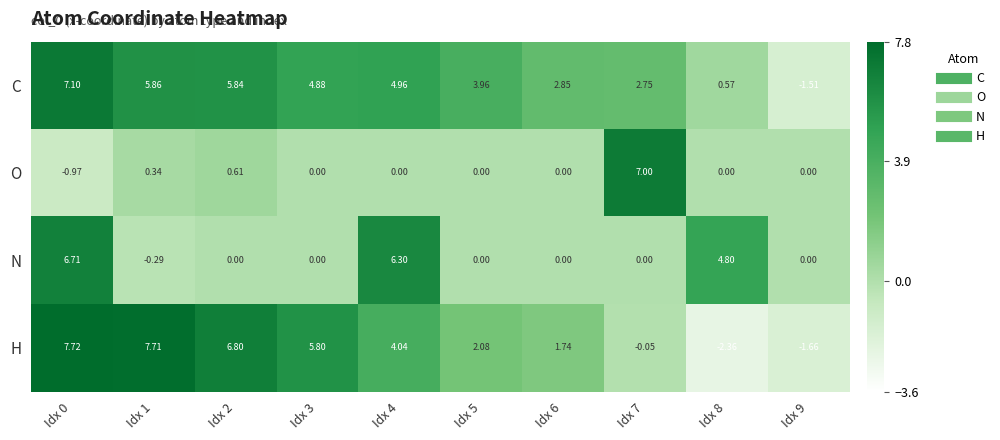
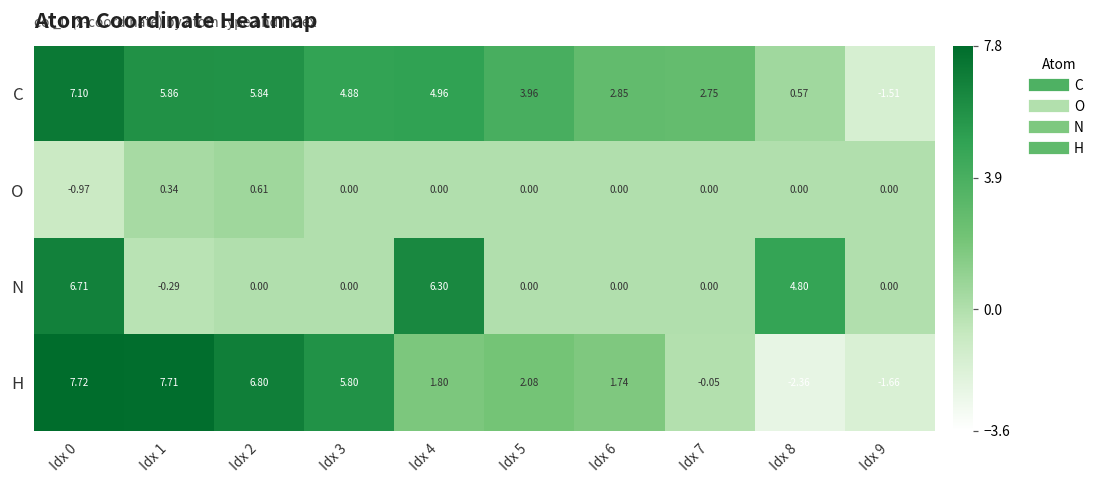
  {
    "C": {
      "Idx 0": 7.10,
      "Idx 1": 5.86,
      "Idx 2": 5.84,
      "Idx 3": 4.88,
      "Idx 4": 4.96,
      "Idx 5": 3.96,
      "Idx 6": 2.85,
      "Idx 7": 2.75,
      "Idx 8": 0.57
    },
    "O": {
      "Idx 0": -0.97,
      "Idx 1": 0.34,
      "Idx 2": 0.61,
      "Idx 3": 0.00,
      "Idx 4": 0.00,
      "Idx 5": 0.00,
      "Idx 6": 0.00,
-     "Idx 7": 7.00,
+     "Idx 7": 0.00,
      "Idx 8": 0.00,
      "Idx 9": 0.00
    },
    "N": {
      "Idx 0": 6.71,
      "Idx 1": -0.29,
      "Idx 2": 0.00,
      "Idx 3": 0.00,
      "Idx 4": 6.30,
      "Idx 5": 0.00,
      "Idx 6": 0.00,
      "Idx 7": 0.00,
      "Idx 8": 4.80,
      "Idx 9": 0.00
    },
    "H": {
      "Idx 0": 7.72,
      "Idx 1": 7.71,
      "Idx 2": 6.80,
      "Idx 3": 5.80,
-     "Idx 4": 4.04,
+     "Idx 4": 1.80,
      "Idx 5": 2.08,
      "Idx 6": 1.74,
      "Idx 7": -0.05
    }
  }
